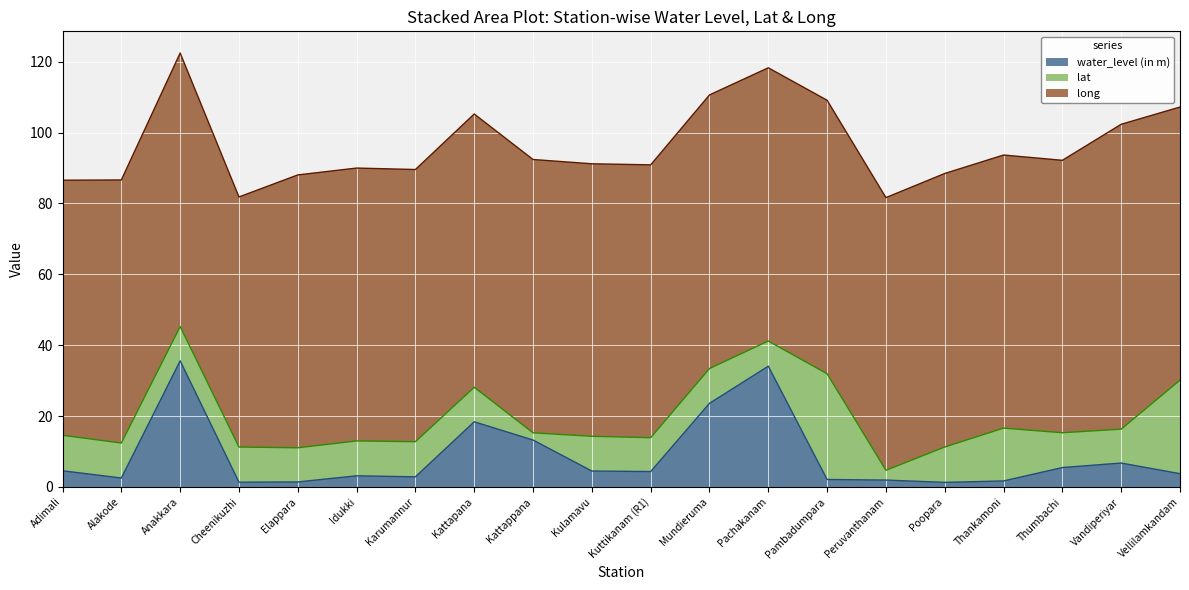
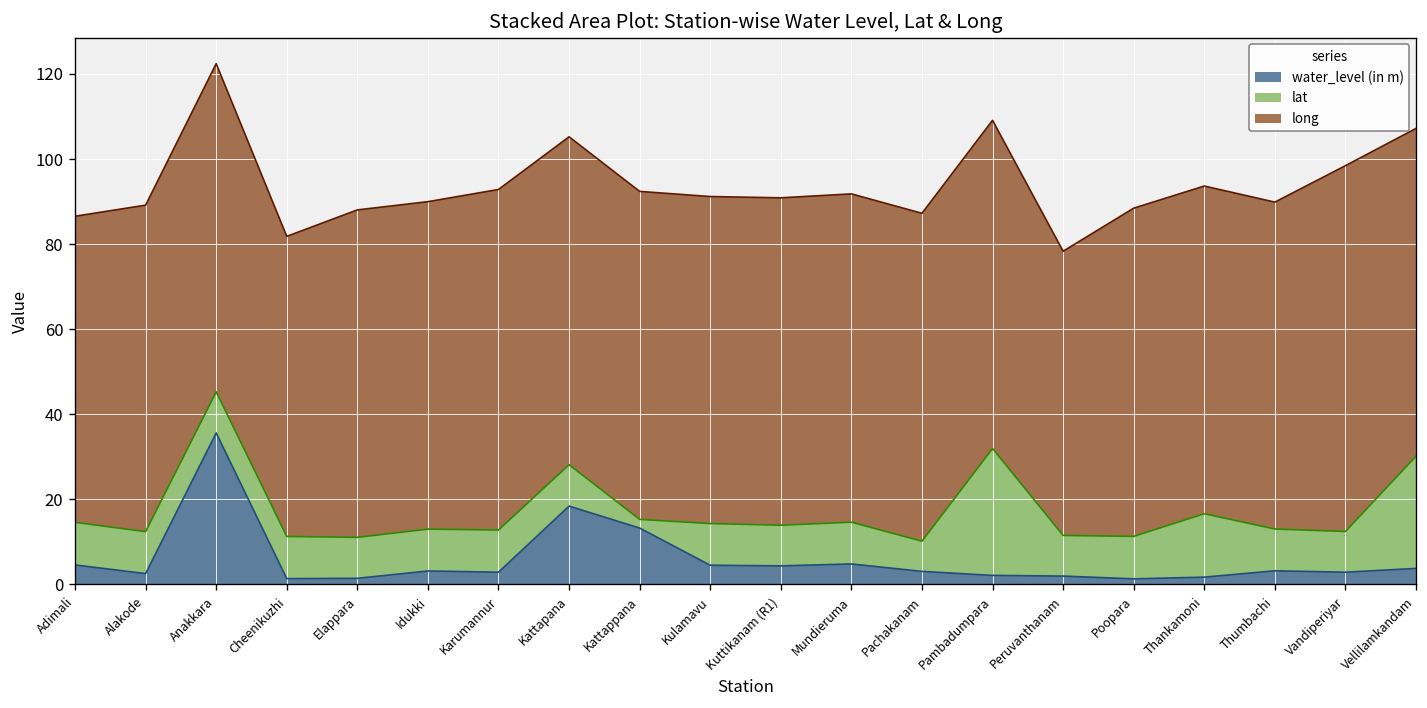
  {
    "water_level (in m)": {
      "Adimali": 5,
      "Alakode": 3,
      "Anakkara": 36,
      "Cheenikuzhi": 1,
      "Elappara": 1,
      "Idukki": 3,
      "Karumannur": 3,
      "Kattapana": 18,
      "Kattappana": 13,
      "Kulamavu": 5,
      "Kuttikanam (R1)": 4,
-     "Mundieruma": 24,
-     "Pachakanam": 34,
+     "Mundieruma": 5,
+     "Pachakanam": 3,
      "Pambadumpara": 2,
      "Peruvanthanam": 2,
      "Poopara": 1,
      "Thankamoni": 2,
-     "Thumbachi": 5,
-     "Vandiperiyar": 7,
+     "Thumbachi": 3,
+     "Vandiperiyar": 3,
      "Vellilamkandam": 4
    },
    "lat": {
      "Adimali": 10,
      "Alakode": 10,
      "Anakkara": 10,
      "Cheenikuzhi": 10,
      "Elappara": 10,
      "Idukki": 10,
      "Karumannur": 10,
      "Kattapana": 10,
      "Kattappana": 2,
      "Kulamavu": 10,
      "Kuttikanam (R1)": 10,
      "Mundieruma": 10,
      "Pachakanam": 7,
      "Pambadumpara": 30,
-     "Peruvanthanam": 3,
+     "Peruvanthanam": 10,
      "Poopara": 10,
      "Thankamoni": 15,
      "Thumbachi": 10,
      "Vandiperiyar": 10,
      "Vellilamkandam": 26
    },
    "long": {
      "Adimali": 72,
-     "Alakode": 74,
+     "Alakode": 77,
      "Anakkara": 77,
      "Cheenikuzhi": 71,
      "Elappara": 77,
      "Idukki": 77,
-     "Karumannur": 77,
+     "Karumannur": 80,
      "Kattapana": 77,
      "Kattappana": 77,
      "Kulamavu": 77,
      "Kuttikanam (R1)": 77,
      "Mundieruma": 77,
      "Pachakanam": 77,
      "Pambadumpara": 77,
-     "Peruvanthanam": 77,
+     "Peruvanthanam": 67,
      "Poopara": 77,
      "Thankamoni": 77,
      "Thumbachi": 77,
      "Vandiperiyar": 86,
      "Vellilamkandam": 77
    }
  }
